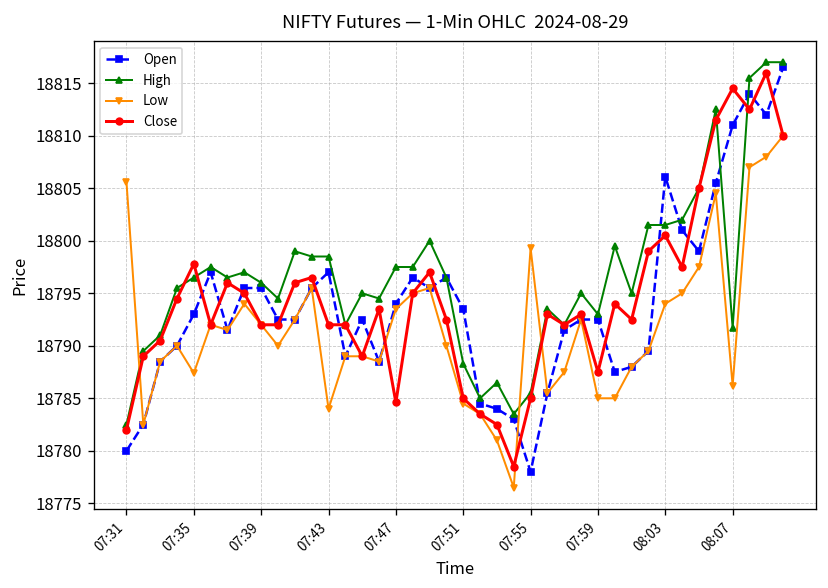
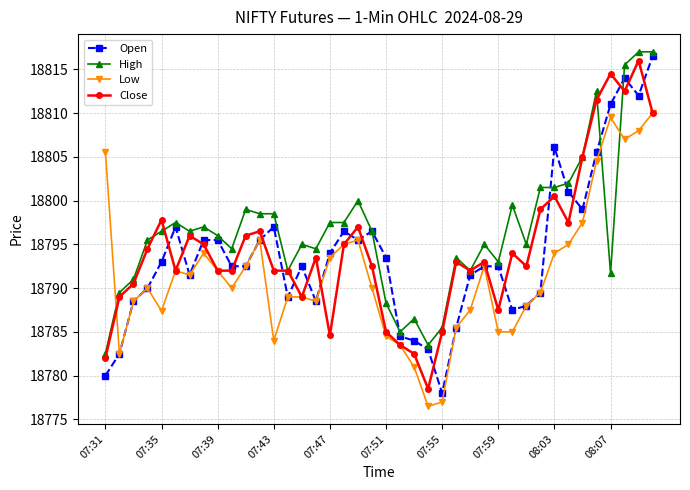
  {
    "Open": {
      "07:31": 18780,
      "07:35": 18793,
      "07:39": 18796,
      "07:43": 18797,
      "07:47": 18794,
      "07:51": 18794,
      "07:55": 18778,
      "07:59": 18793,
      "08:03": 18806,
      "08:07": 18811
    },
    "High": {
      "07:31": 18783,
      "07:35": 18797,
      "07:39": 18796,
      "07:43": 18799,
      "07:47": 18798,
      "07:51": 18788,
      "07:55": 18786,
      "07:59": 18793,
      "08:03": 18802,
      "08:07": 18792
    },
    "Low": {
      "07:31": 18806,
      "07:35": 18787,
      "07:43": 18784,
      "07:47": 18794,
      "07:51": 18785,
-     "07:55": 18799,
+     "07:55": 18777,
      "07:59": 18785,
      "08:03": 18794,
-     "08:07": 18786
+     "08:07": 18810
    },
    "Close": {
      "07:31": 18782,
      "07:35": 18798,
      "07:43": 18792,
      "07:47": 18785,
      "07:51": 18785,
      "07:55": 18785,
      "07:59": 18788,
      "08:03": 18801,
      "08:07": 18815
    }
  }
